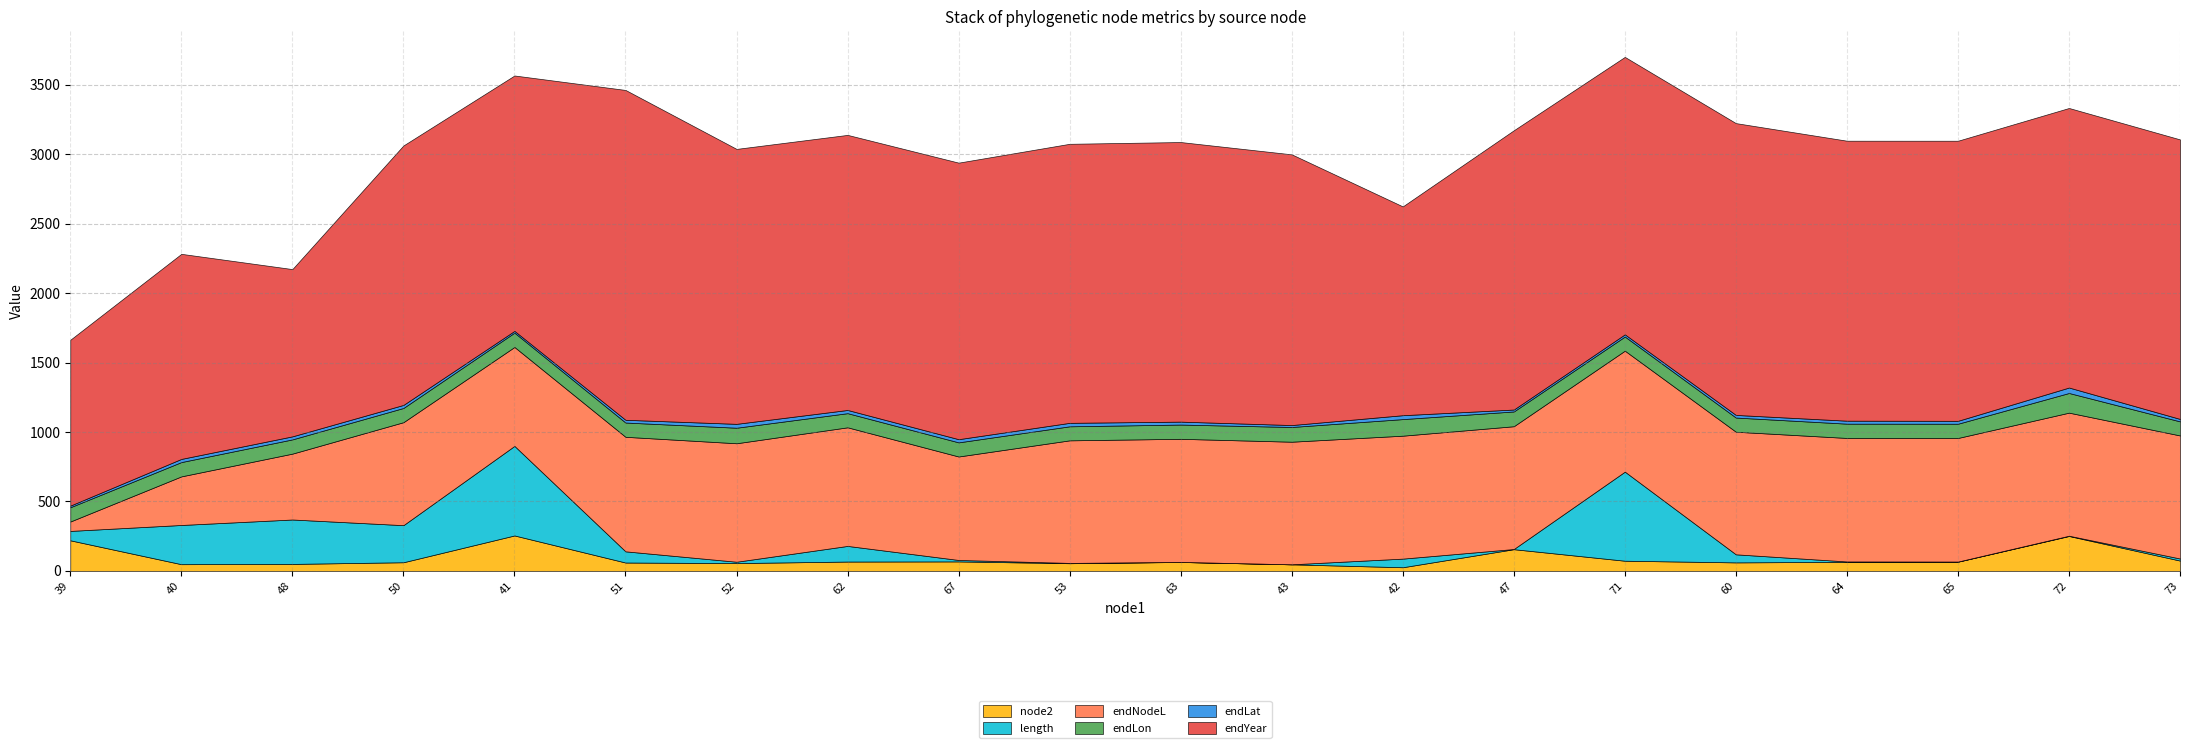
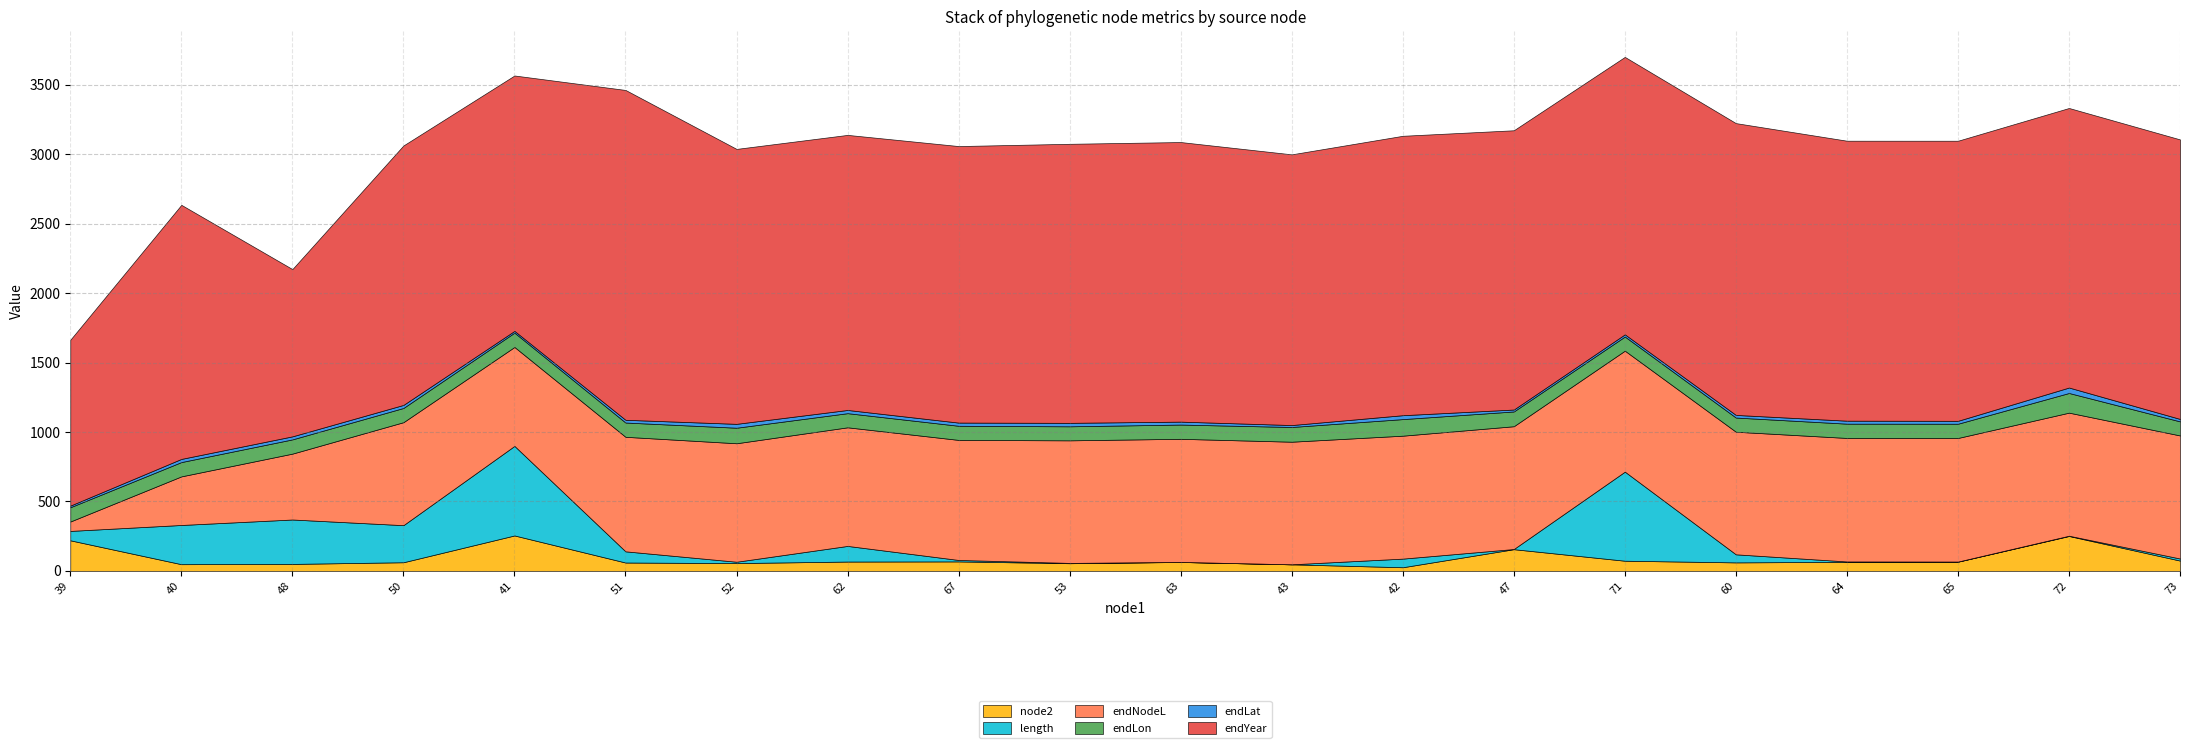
  {
    "node2": {
      "39": 220,
      "40": 50,
      "48": 50,
      "50": 60,
      "41": 260,
      "51": 60,
      "62": 70,
      "42": 30,
      "71": 70,
      "60": 60
    },
    "length": {
      "39": 70,
      "40": 280,
      "48": 320,
      "50": 270,
      "41": 640,
      "51": 80,
      "62": 110,
      "42": 60,
      "71": 640,
      "60": 60
    },
    "endNodeL": {
      "39": 70,
      "40": 350,
      "48": 470,
      "50": 740,
      "41": 710,
      "51": 820,
      "52": 850,
      "62": 850,
-     "67": 750,
+     "67": 860,
      "53": 880,
      "63": 890,
      "43": 880,
      "42": 890,
      "47": 880,
      "71": 870,
      "60": 880,
      "64": 890,
      "65": 890,
      "72": 890,
      "73": 890
    },
    "endLon": {
      "40": 100,
      "48": 100,
      "50": 100,
      "51": 100,
      "52": 110,
      "62": 100,
      "67": 100,
      "53": 100,
      "63": 100,
      "42": 120,
      "60": 100,
      "64": 100,
      "65": 100,
      "72": 140
    },
    "endLat": {
      "40": 20,
      "48": 20,
      "50": 20,
      "51": 20,
      "52": 30,
      "62": 20,
      "67": 20,
      "53": 20,
      "63": 20,
      "42": 30,
      "60": 20,
      "64": 20,
      "65": 20,
      "72": 40
    },
    "endYear": {
      "39": 1190,
-     "40": 1480,
+     "40": 1830,
      "48": 1200,
      "50": 1870,
      "41": 1840,
      "51": 2380,
      "52": 1980,
      "62": 1980,
      "67": 1990,
      "53": 2010,
      "63": 2010,
      "43": 1950,
-     "42": 1500,
+     "42": 2010,
      "47": 2010,
      "71": 2000,
      "60": 2100,
      "64": 2020,
      "65": 2020,
      "72": 2010,
      "73": 2010
    }
  }
